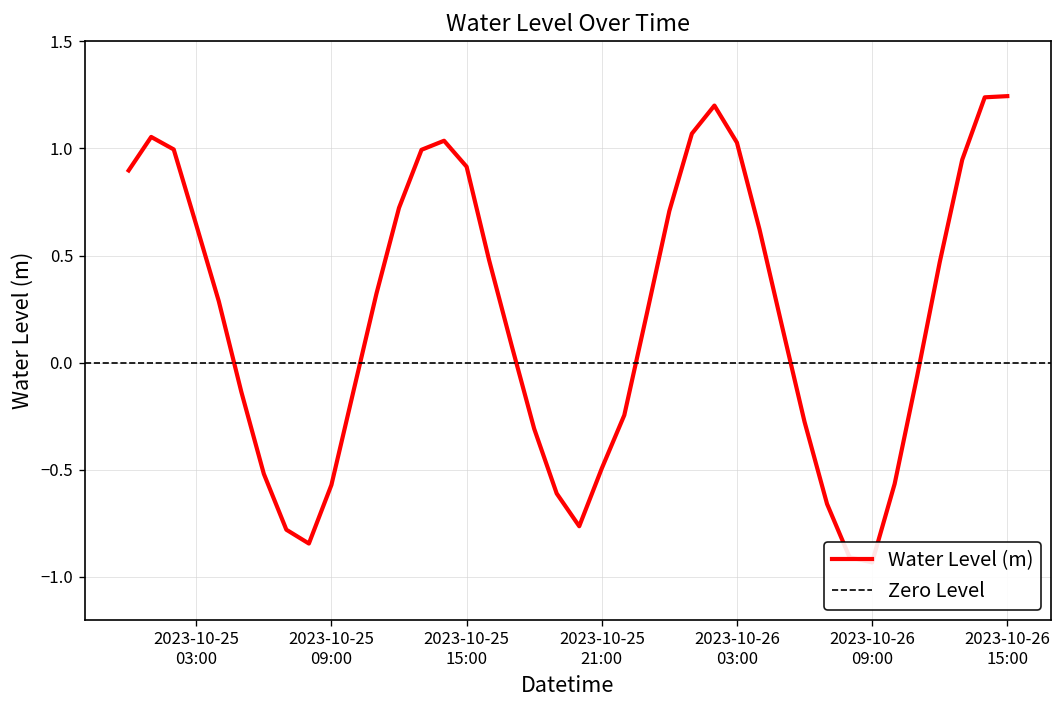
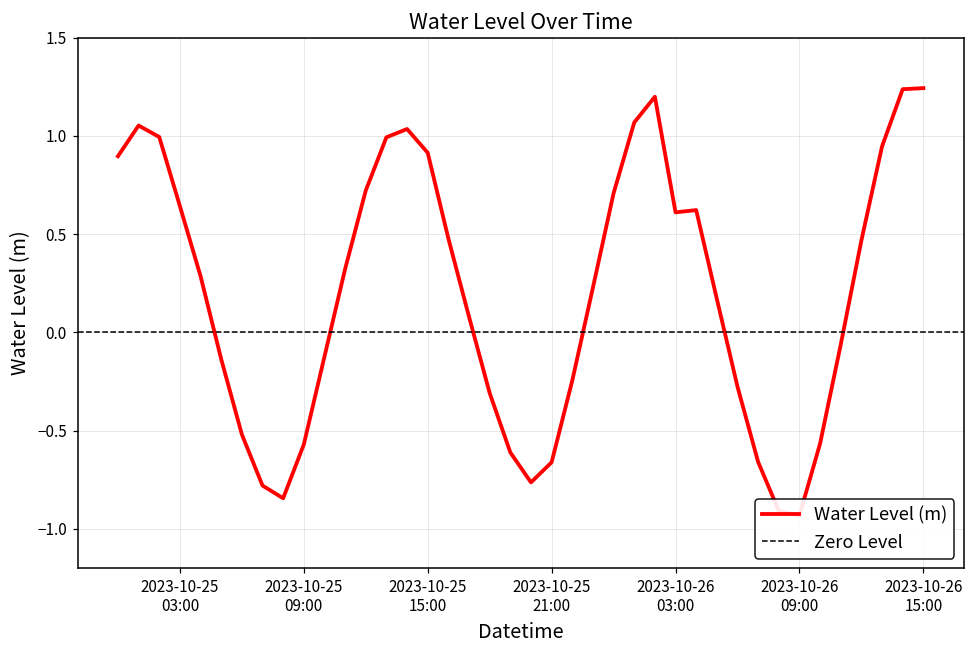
  {
    "2023-10-25 03:00": 0.64,
    "2023-10-25 09:00": -0.57,
    "2023-10-25 15:00": 0.91,
-   "2023-10-25 21:00": -0.49,
-   "2023-10-26 03:00": 1.03,
+   "2023-10-25 21:00": -0.66,
+   "2023-10-26 03:00": 0.61,
    "2023-10-26 15:00": 1.24
  }
